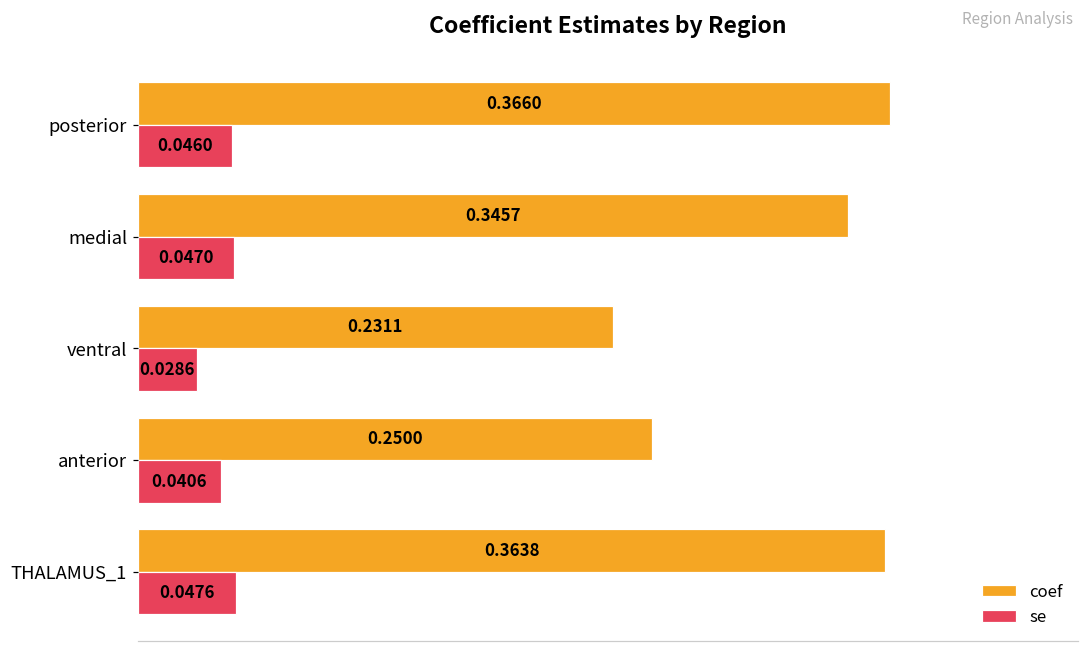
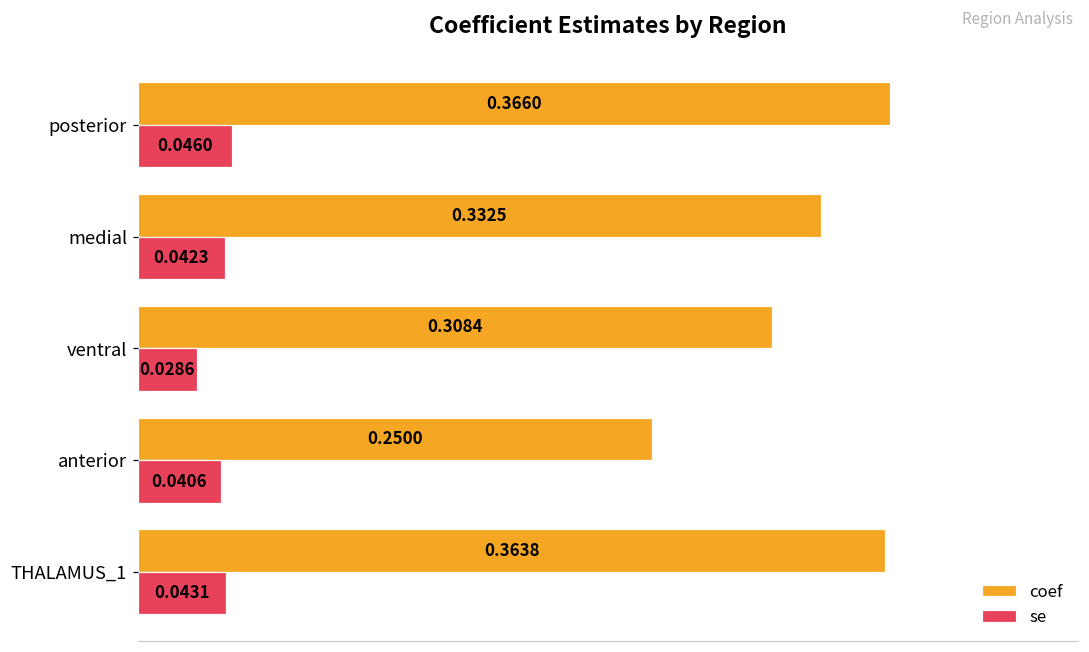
  {
    "coef": {
      "posterior": 0.3660,
-     "medial": 0.3457,
-     "ventral": 0.2311,
+     "medial": 0.3325,
+     "ventral": 0.3084,
      "anterior": 0.2500,
      "THALAMUS_1": 0.3638
    },
    "se": {
      "posterior": 0.0460,
-     "medial": 0.0470,
+     "medial": 0.0423,
      "ventral": 0.0286,
      "anterior": 0.0406,
-     "THALAMUS_1": 0.0476
+     "THALAMUS_1": 0.0431
    }
  }
